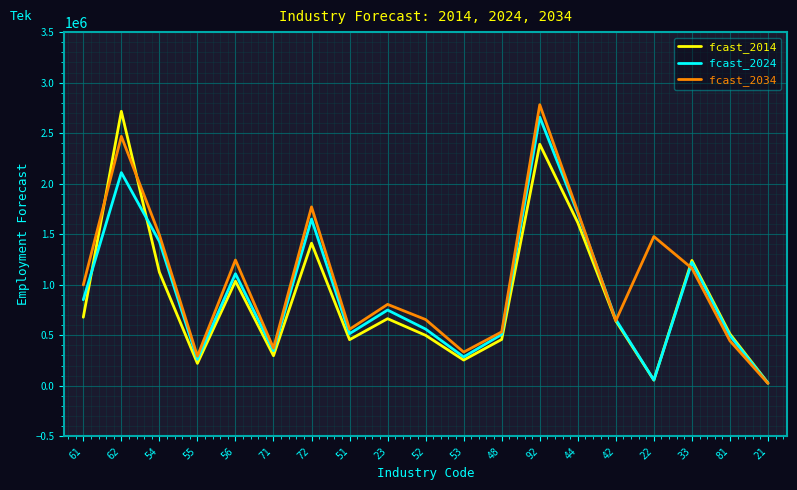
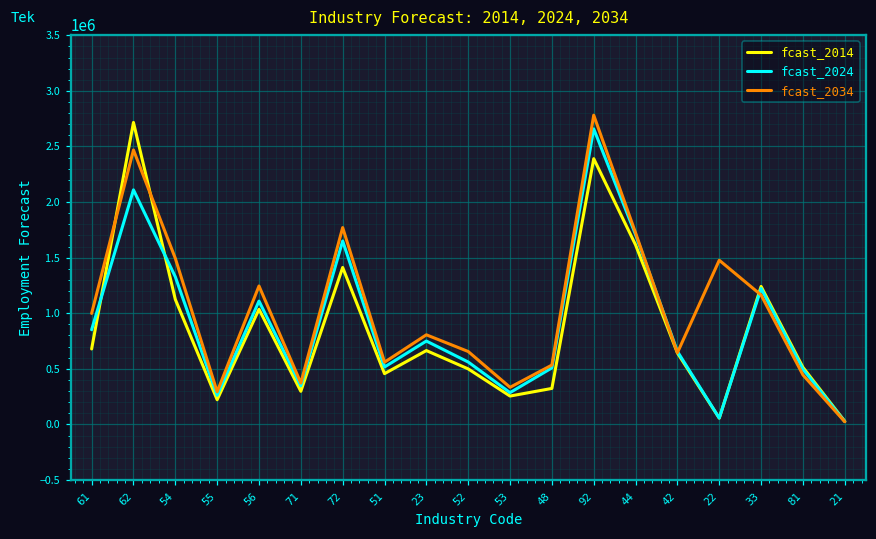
  {
    "fcast_2014": {
      "61": 680000,
      "62": 2720000,
      "54": 1120000,
      "55": 220000,
      "56": 1040000,
      "71": 300000,
      "72": 1410000,
      "51": 460000,
      "23": 660000,
      "52": 500000,
      "53": 250000,
-     "48": 460000,
+     "48": 320000,
      "92": 2390000,
      "44": 1610000
    },
    "fcast_2024": {
      "61": 850000,
      "62": 2110000,
-     "54": 1430000,
+     "54": 1330000,
      "55": 260000,
      "56": 1110000,
      "72": 1650000,
      "51": 520000,
      "23": 750000,
      "52": 560000,
      "53": 290000,
      "92": 2660000
    },
    "fcast_2034": {
      "61": 1000000,
      "62": 2470000,
      "54": 1490000,
      "55": 290000,
      "56": 1250000,
      "72": 1770000,
      "51": 560000,
      "23": 810000,
      "52": 660000,
      "53": 330000,
      "92": 2780000,
      "22": 1480000,
      "33": 1160000,
      "81": 450000
    }
  }
